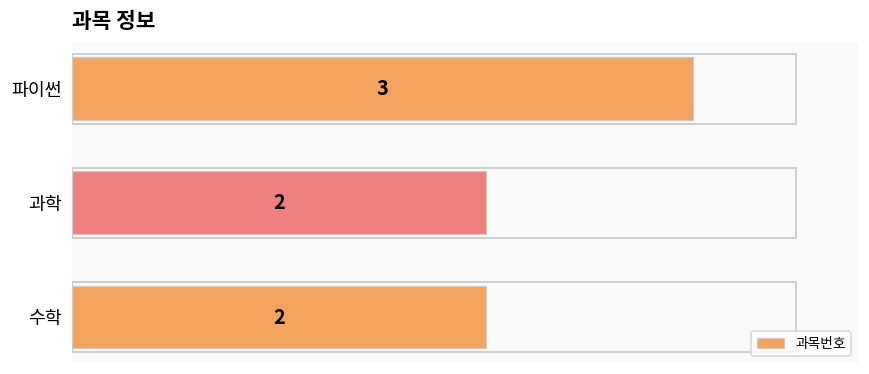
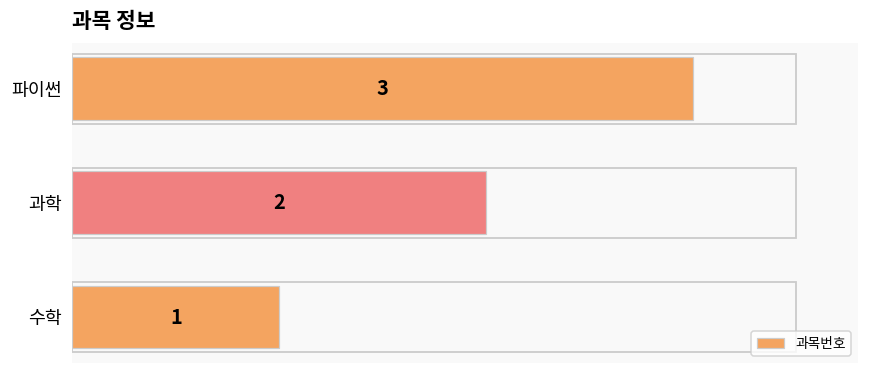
  {
    "파이썬": 3,
    "과학": 2,
-   "수학": 2
+   "수학": 1
  }
